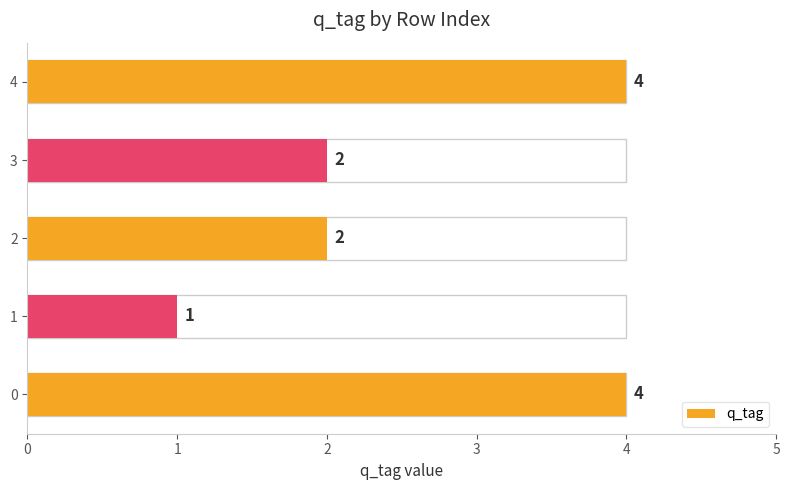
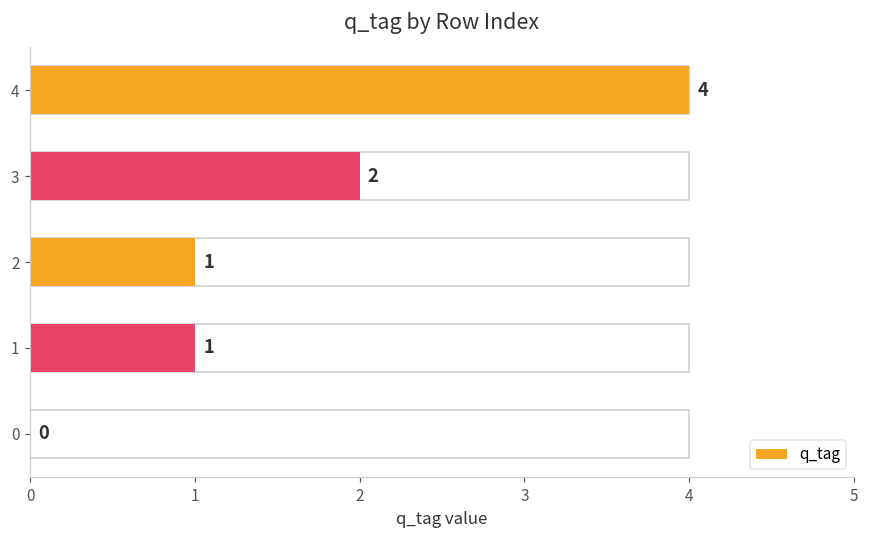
  {
    "4": 4,
    "3": 2,
-   "2": 2,
+   "2": 1,
    "1": 1,
-   "0": 4
+   "0": 0
  }
